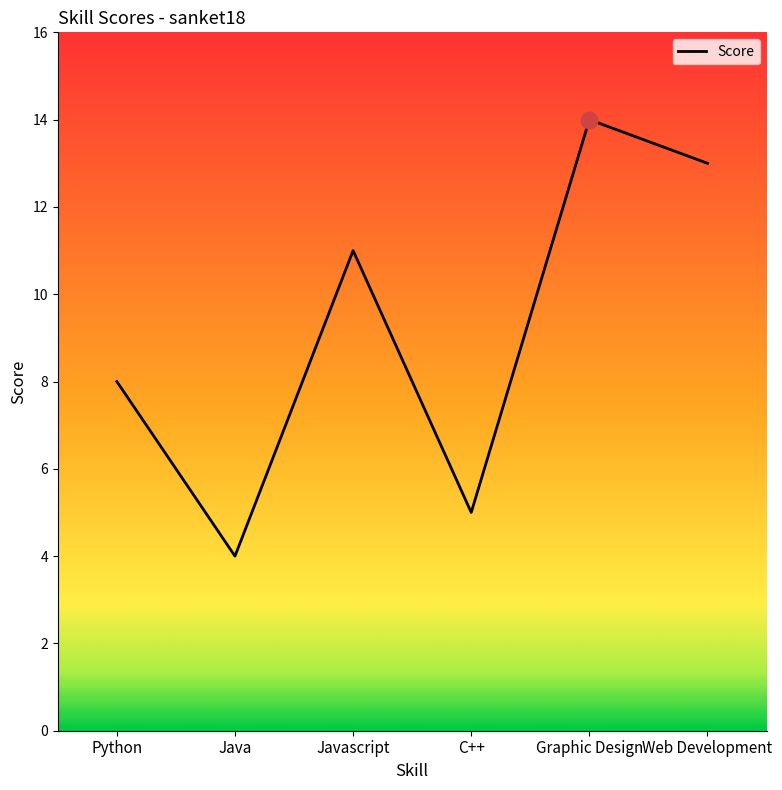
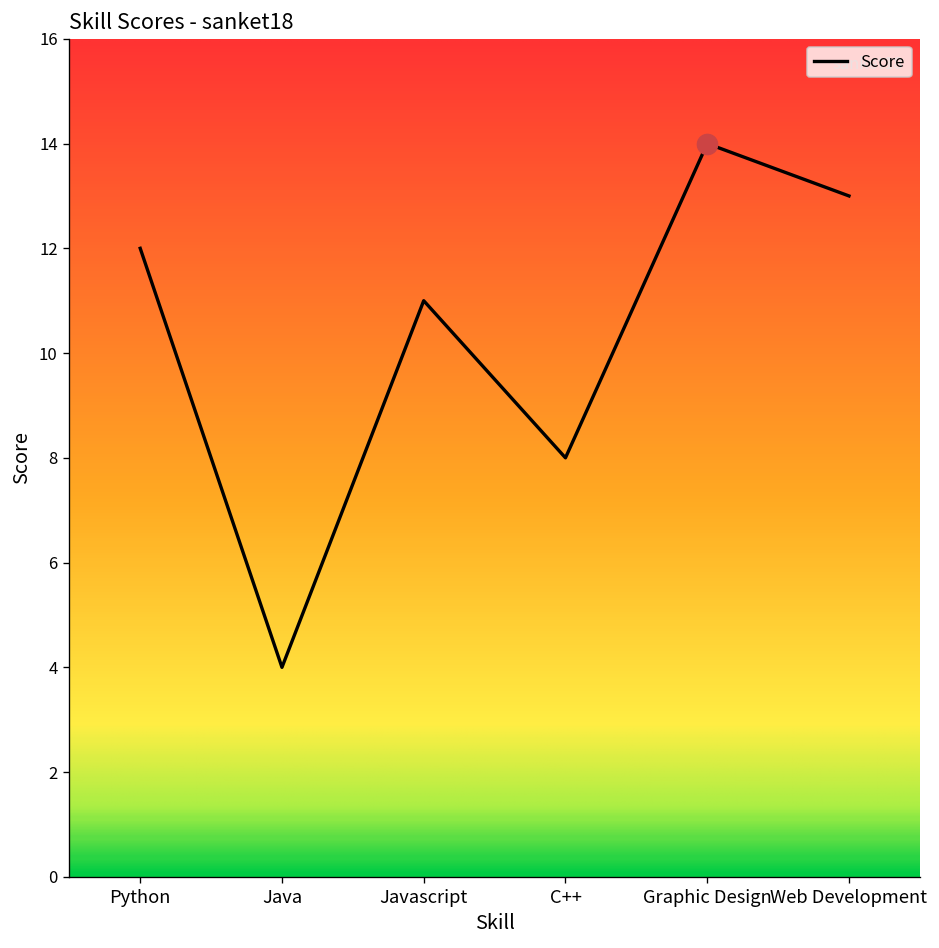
  {
    "Score": {
-     "Python": 8,
+     "Python": 12,
      "Java": 4,
      "Javascript": 11,
-     "C++": 5,
+     "C++": 8,
      "Web Development": 13
    }
  }
